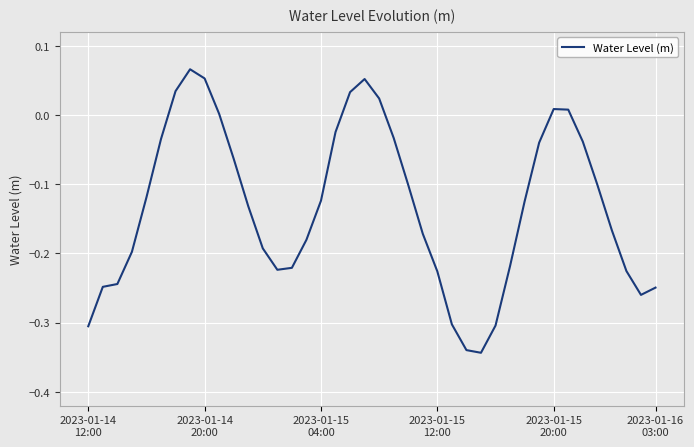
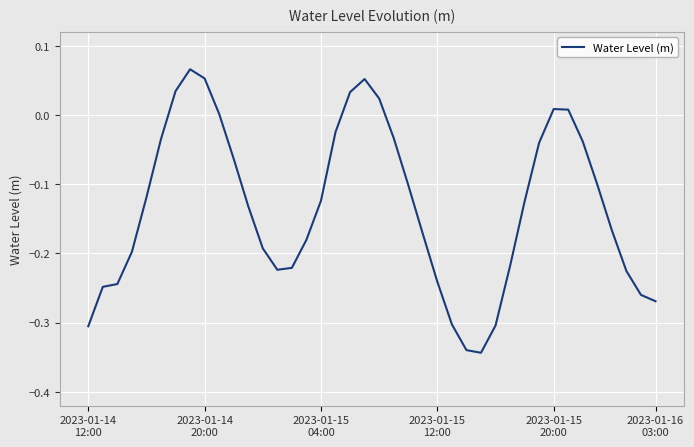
  {
    "2023-01-14 12:00": -0.31,
    "2023-01-14 20:00": 0.05,
    "2023-01-15 04:00": -0.12,
-   "2023-01-15 12:00": -0.23,
+   "2023-01-15 12:00": -0.24,
    "2023-01-15 20:00": 0.01,
-   "2023-01-16 03:00": -0.25
+   "2023-01-16 03:00": -0.27
  }
